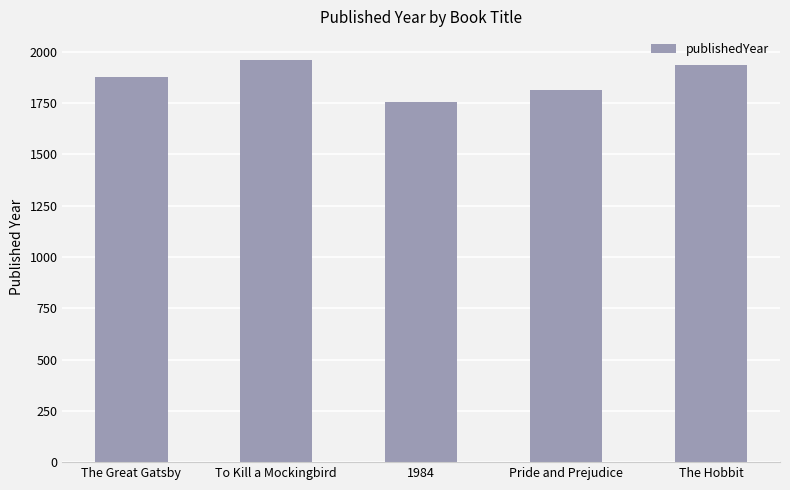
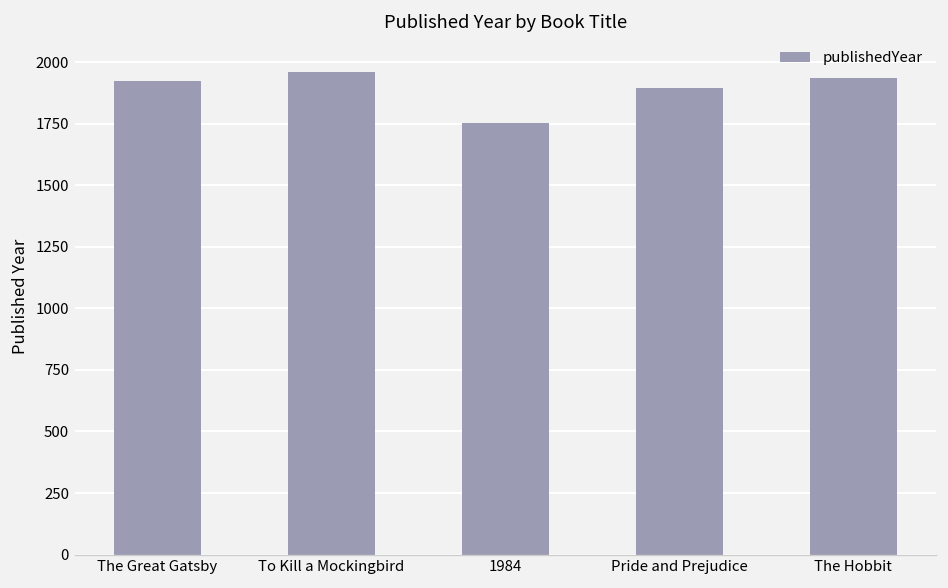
  {
-   "The Great Gatsby": 1880,
+   "The Great Gatsby": 1930,
    "To Kill a Mockingbird": 1960,
    "1984": 1760,
-   "Pride and Prejudice": 1810,
+   "Pride and Prejudice": 1900,
    "The Hobbit": 1940
  }
